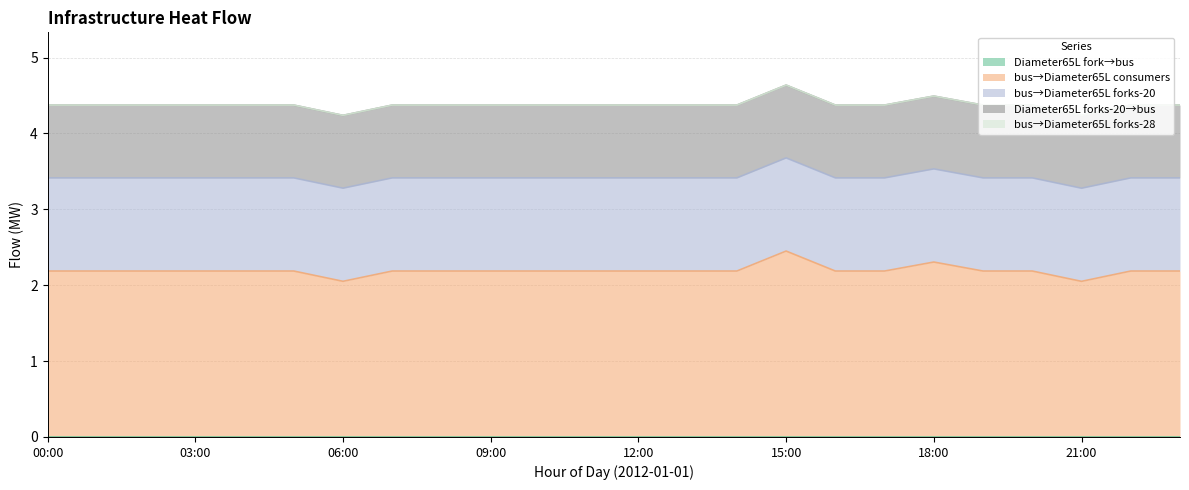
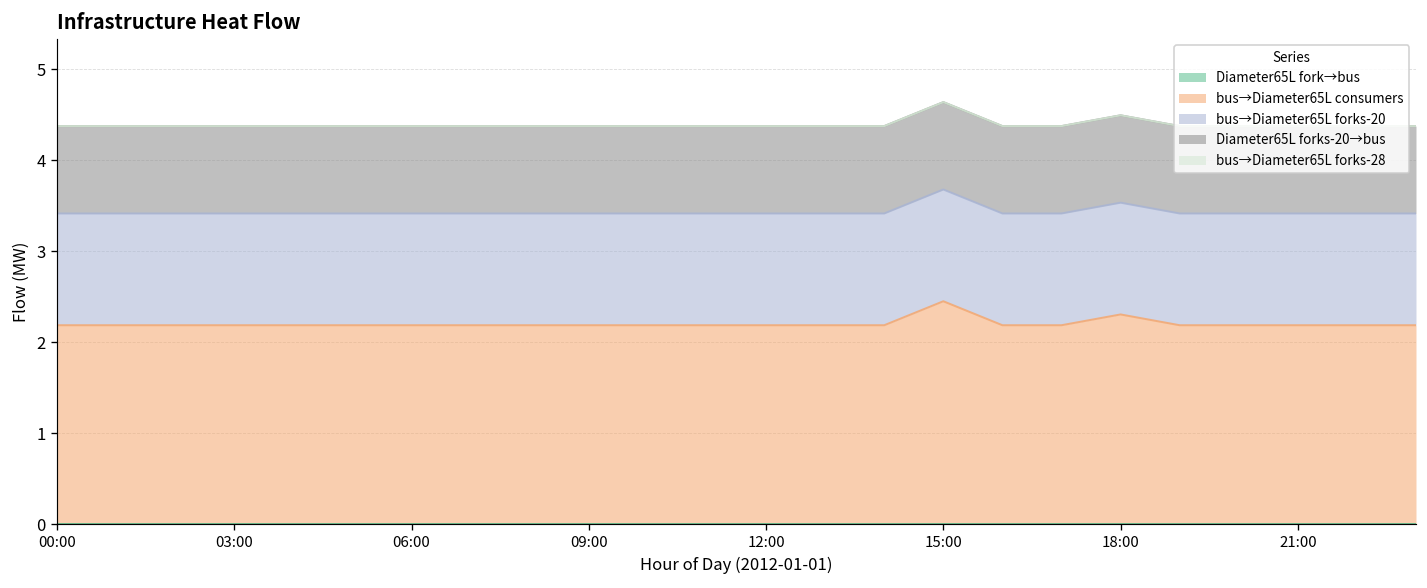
  {
    "Diameter65L fork→bus": {
      "00:00": 0.0,
      "03:00": 0.0,
      "06:00": 0.0,
      "09:00": 0.0,
      "12:00": 0.0,
      "15:00": 0.0,
      "18:00": 0.0,
      "21:00": 0.0
    },
    "bus→Diameter65L consumers": {
      "00:00": 2.2,
      "03:00": 2.2,
-     "06:00": 2.1,
+     "06:00": 2.2,
      "09:00": 2.2,
      "12:00": 2.2,
      "15:00": 2.5,
      "18:00": 2.3,
-     "21:00": 2.1
+     "21:00": 2.2
    }
  }
